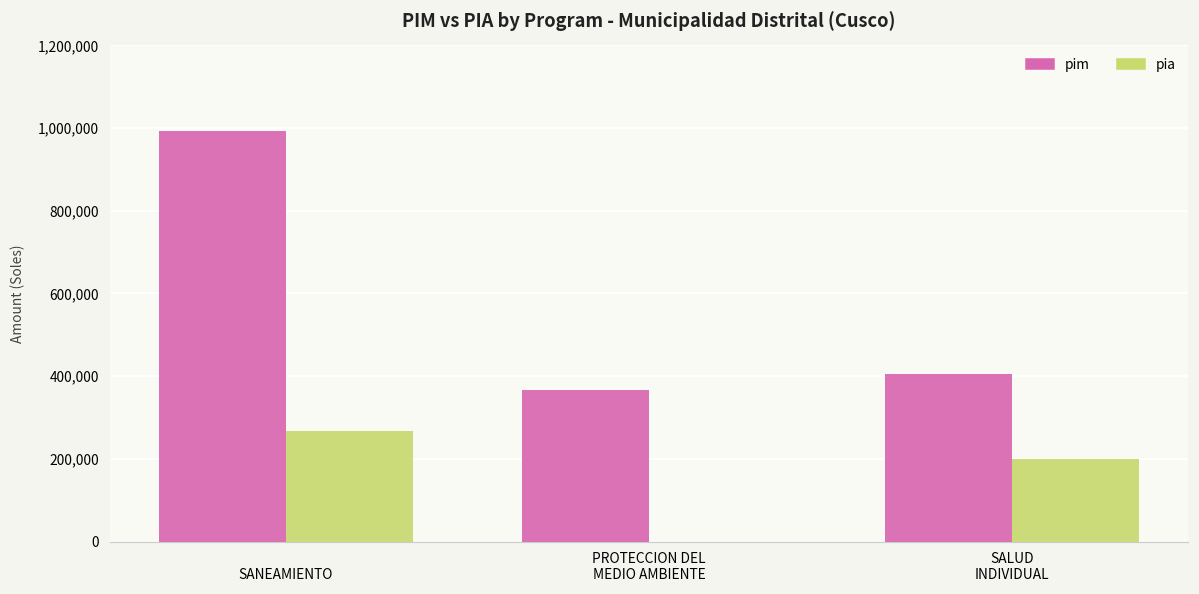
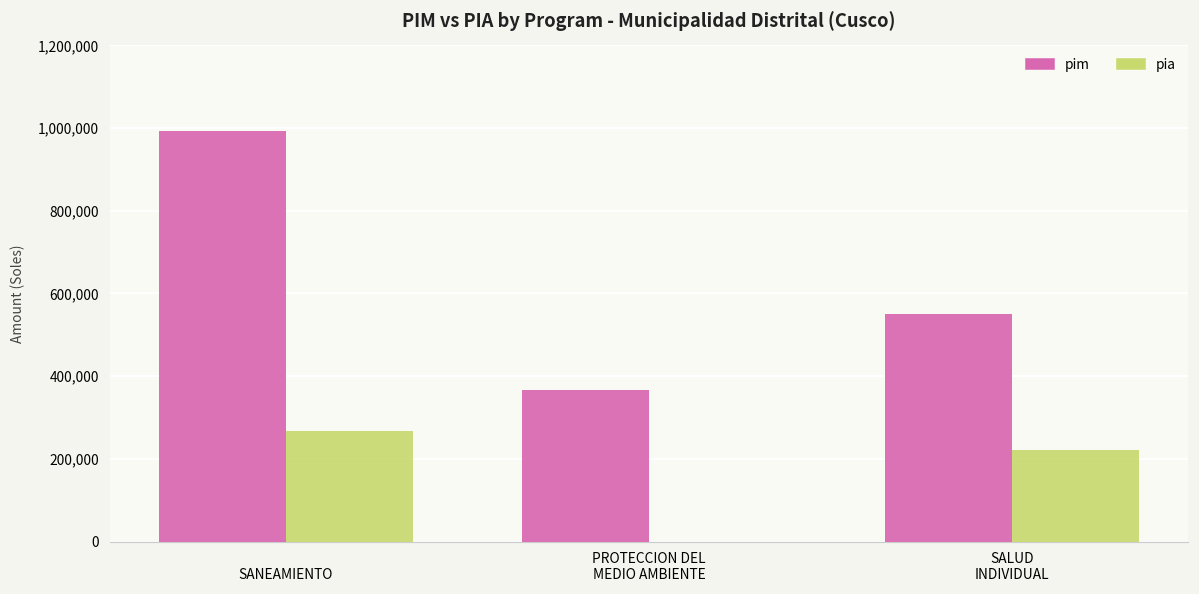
  {
    "pim": {
      "SANEAMIENTO": "990,000",
      "PROTECCION DEL MEDIO AMBIENTE": "370,000",
-     "SALUD INDIVIDUAL": "400,000"
+     "SALUD INDIVIDUAL": "550,000"
    },
    "pia": {
      "SANEAMIENTO": "270,000",
      "PROTECCION DEL MEDIO AMBIENTE": "0",
-     "SALUD INDIVIDUAL": "200,000"
+     "SALUD INDIVIDUAL": "220,000"
    }
  }
